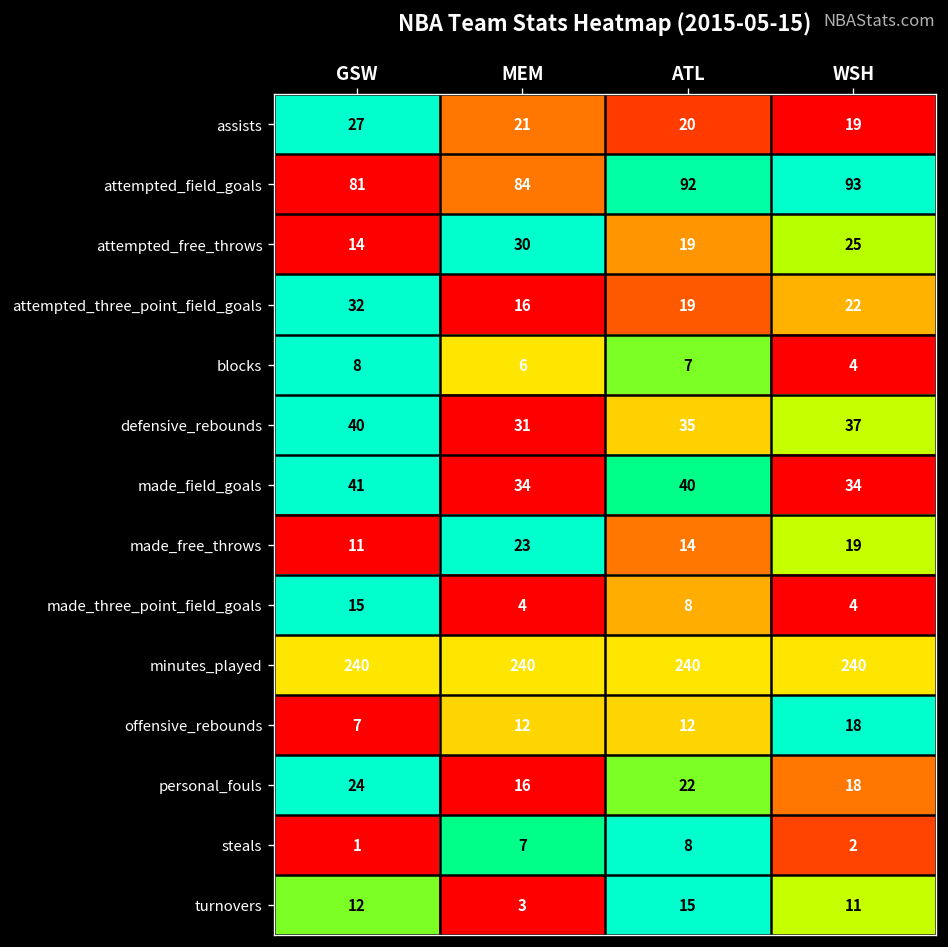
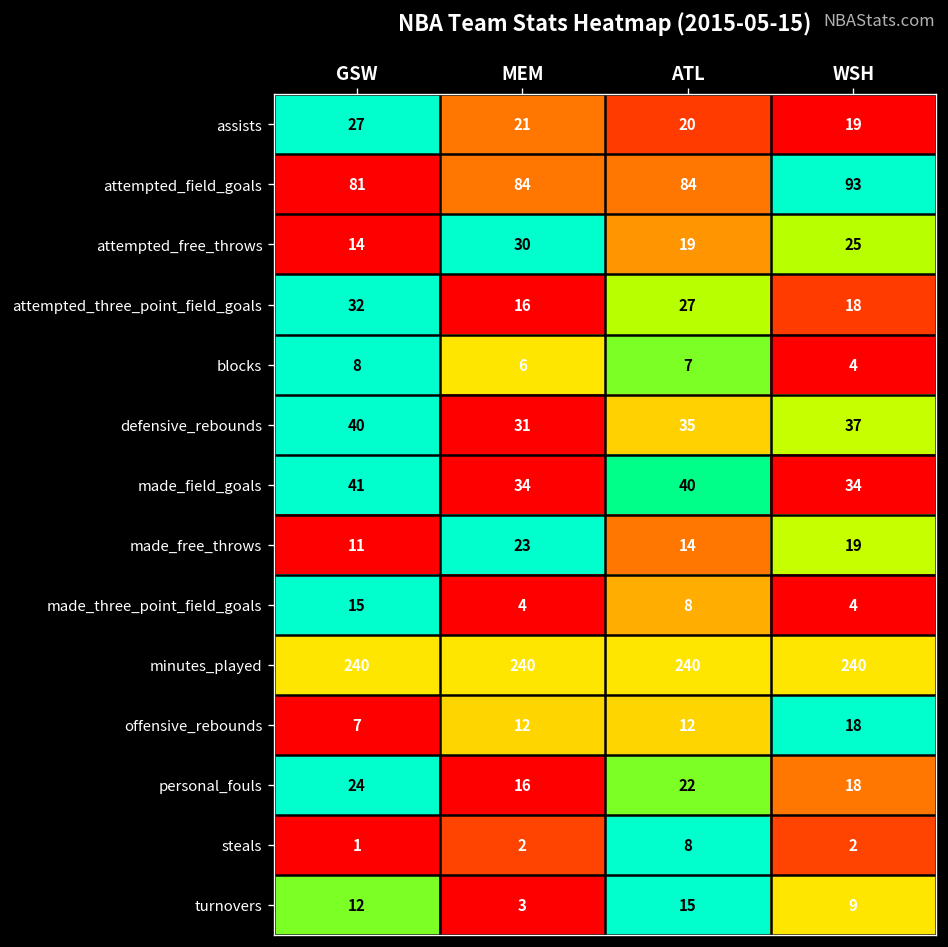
  {
    "assists": {
      "GSW": 27,
      "MEM": 21,
      "ATL": 20,
      "WSH": 19
    },
    "attempted_field_goals": {
      "GSW": 81,
      "MEM": 84,
-     "ATL": 92,
+     "ATL": 84,
      "WSH": 93
    },
    "attempted_free_throws": {
      "GSW": 14,
      "MEM": 30,
      "ATL": 19,
      "WSH": 25
    },
    "attempted_three_point_field_goals": {
      "GSW": 32,
      "MEM": 16,
-     "ATL": 19,
-     "WSH": 22
+     "ATL": 27,
+     "WSH": 18
    },
    "blocks": {
      "GSW": 8,
      "MEM": 6,
      "ATL": 7,
      "WSH": 4
    },
    "defensive_rebounds": {
      "GSW": 40,
      "MEM": 31,
      "ATL": 35,
      "WSH": 37
    },
    "made_field_goals": {
      "GSW": 41,
      "MEM": 34,
      "ATL": 40,
      "WSH": 34
    },
    "made_free_throws": {
      "GSW": 11,
      "MEM": 23,
      "ATL": 14,
      "WSH": 19
    },
    "made_three_point_field_goals": {
      "GSW": 15,
      "MEM": 4,
      "ATL": 8,
      "WSH": 4
    },
    "minutes_played": {
      "GSW": 240,
      "MEM": 240,
      "ATL": 240,
      "WSH": 240
    },
    "offensive_rebounds": {
      "GSW": 7,
      "MEM": 12,
      "ATL": 12,
      "WSH": 18
    },
    "personal_fouls": {
      "GSW": 24,
      "MEM": 16,
      "ATL": 22,
      "WSH": 18
    },
    "steals": {
      "GSW": 1,
-     "MEM": 7,
+     "MEM": 2,
      "ATL": 8,
      "WSH": 2
    },
    "turnovers": {
      "GSW": 12,
      "MEM": 3,
      "ATL": 15,
-     "WSH": 11
+     "WSH": 9
    }
  }
